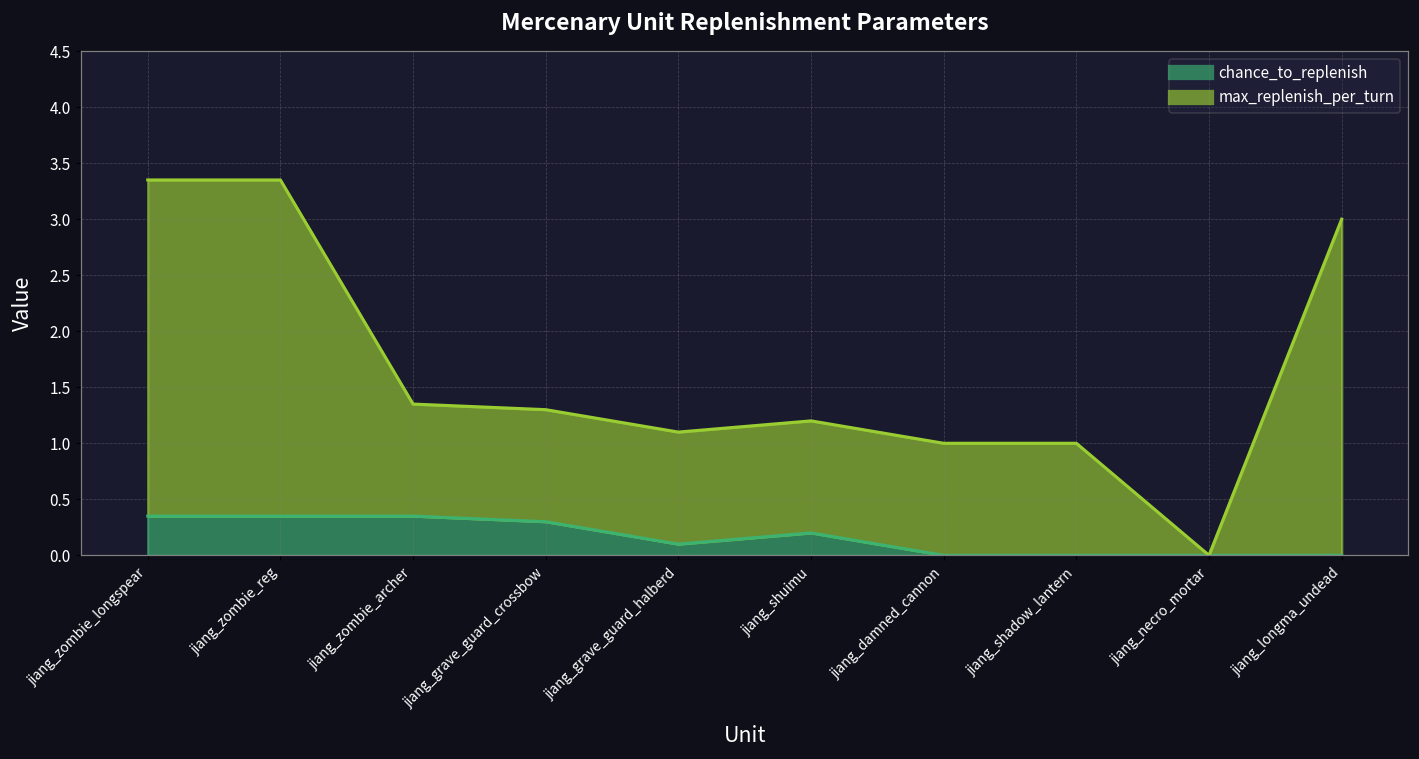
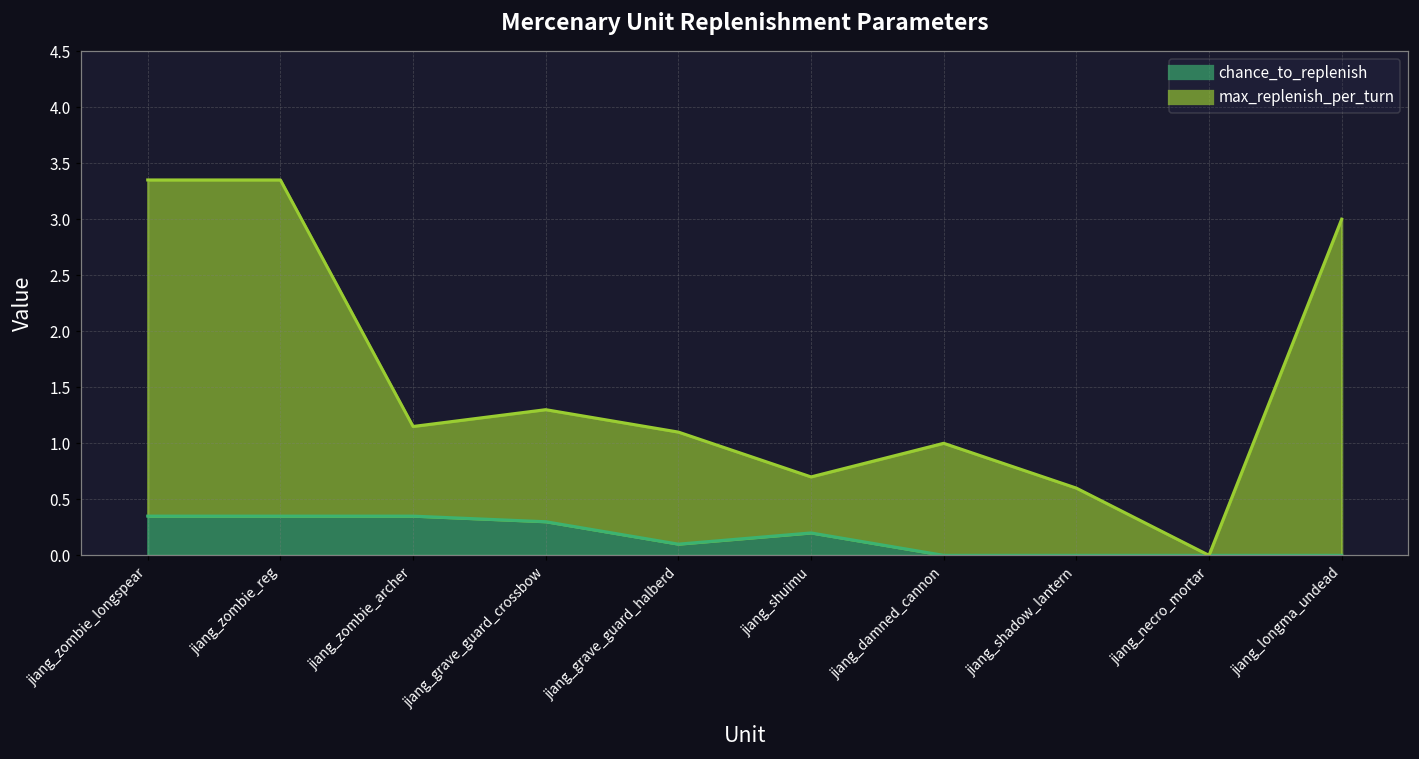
  {
    "chance_to_replenish": {
      "jiang_zombie_longspear": 0.35,
      "jiang_zombie_reg": 0.35,
      "jiang_zombie_archer": 0.35,
      "jiang_grave_guard_crossbow": 0.3,
      "jiang_grave_guard_halberd": 0.1,
      "jiang_shuimu": 0.2,
      "jiang_damned_cannon": 0.0,
      "jiang_shadow_lantern": 0.0,
      "jiang_longma_undead": 0.0
    },
    "max_replenish_per_turn": {
      "jiang_zombie_longspear": 3.0,
      "jiang_zombie_reg": 3.0,
-     "jiang_zombie_archer": 1.0,
+     "jiang_zombie_archer": 0.8,
      "jiang_grave_guard_crossbow": 1.0,
      "jiang_grave_guard_halberd": 1.0,
-     "jiang_shuimu": 1.0,
+     "jiang_shuimu": 0.5,
      "jiang_damned_cannon": 1.0,
-     "jiang_shadow_lantern": 1.0,
+     "jiang_shadow_lantern": 0.6,
      "jiang_longma_undead": 3.0
    }
  }
